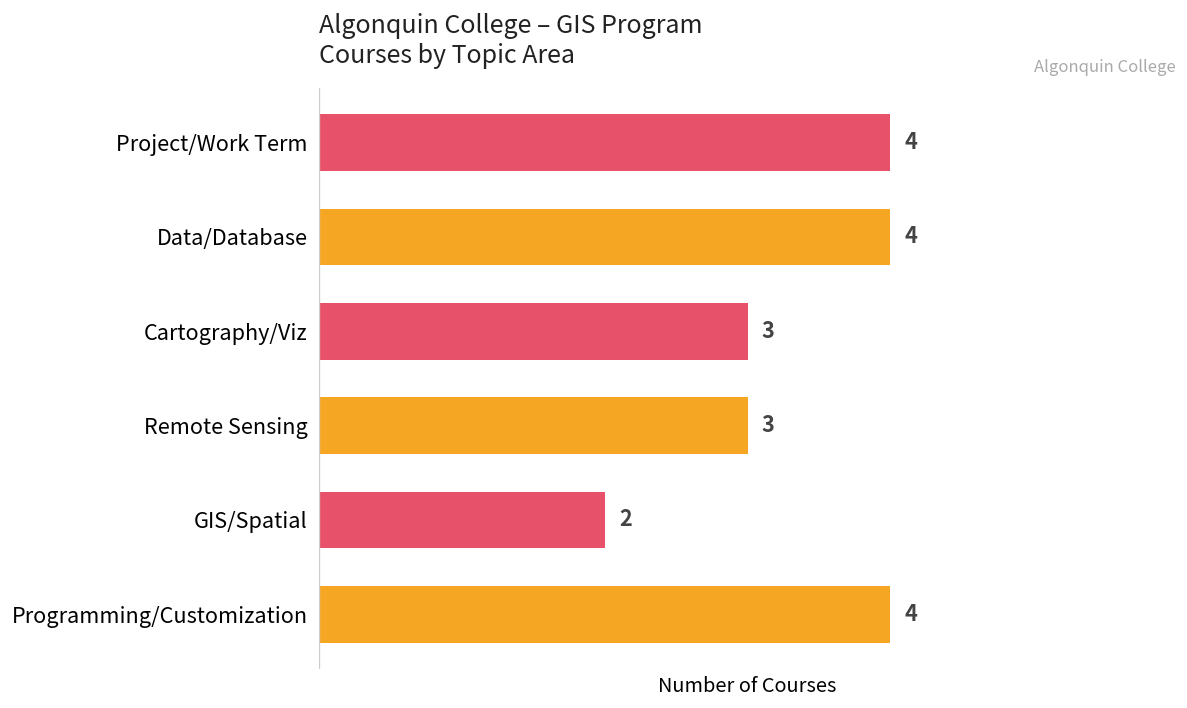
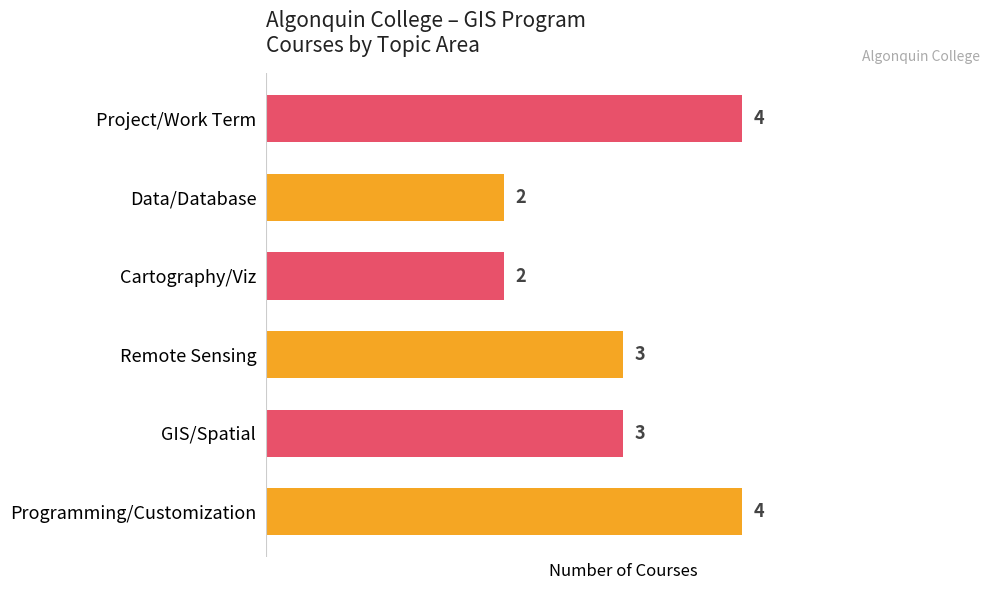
  {
    "Project/Work Term": 4,
-   "Data/Database": 4,
-   "Cartography/Viz": 3,
+   "Data/Database": 2,
+   "Cartography/Viz": 2,
    "Remote Sensing": 3,
-   "GIS/Spatial": 2,
+   "GIS/Spatial": 3,
    "Programming/Customization": 4
  }
